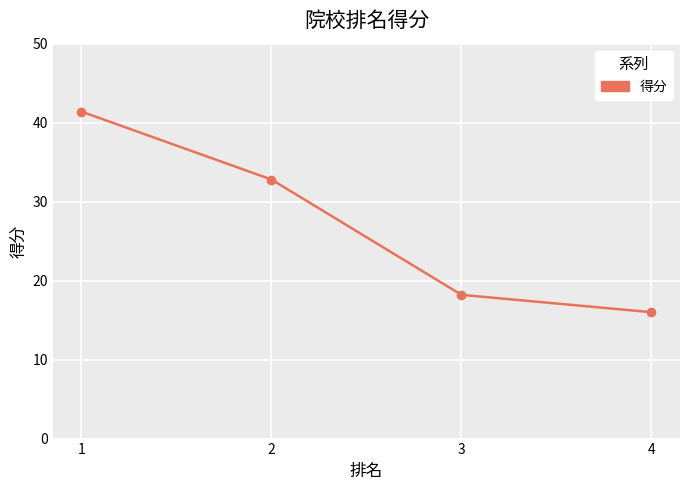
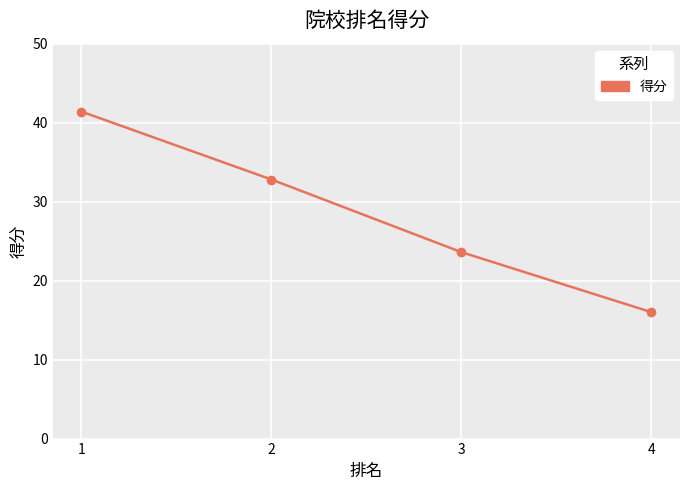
  {
    "1": 41,
    "2": 33,
-   "3": 18,
+   "3": 24,
    "4": 16
  }
